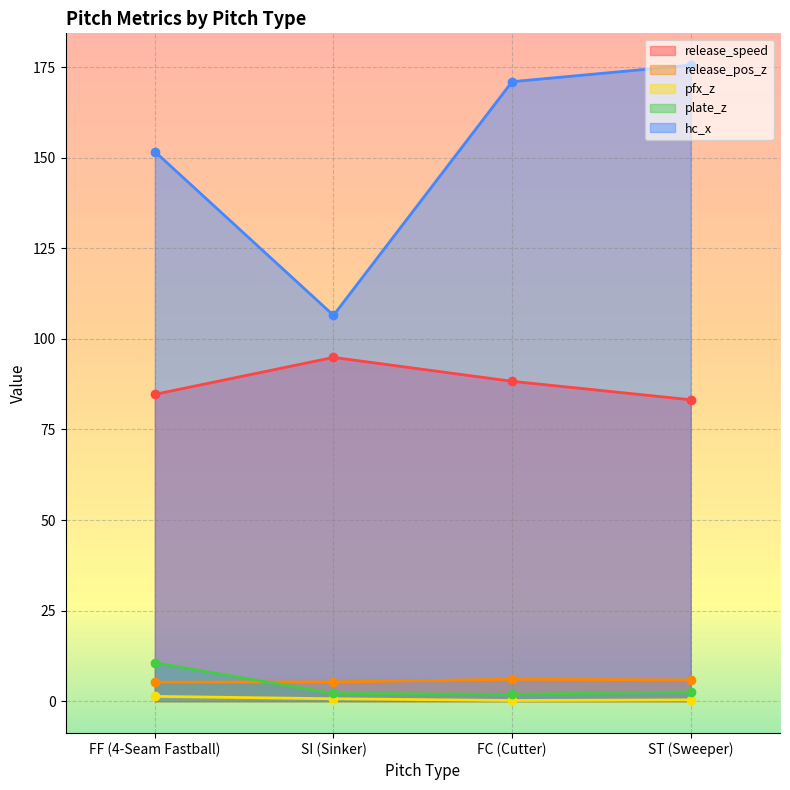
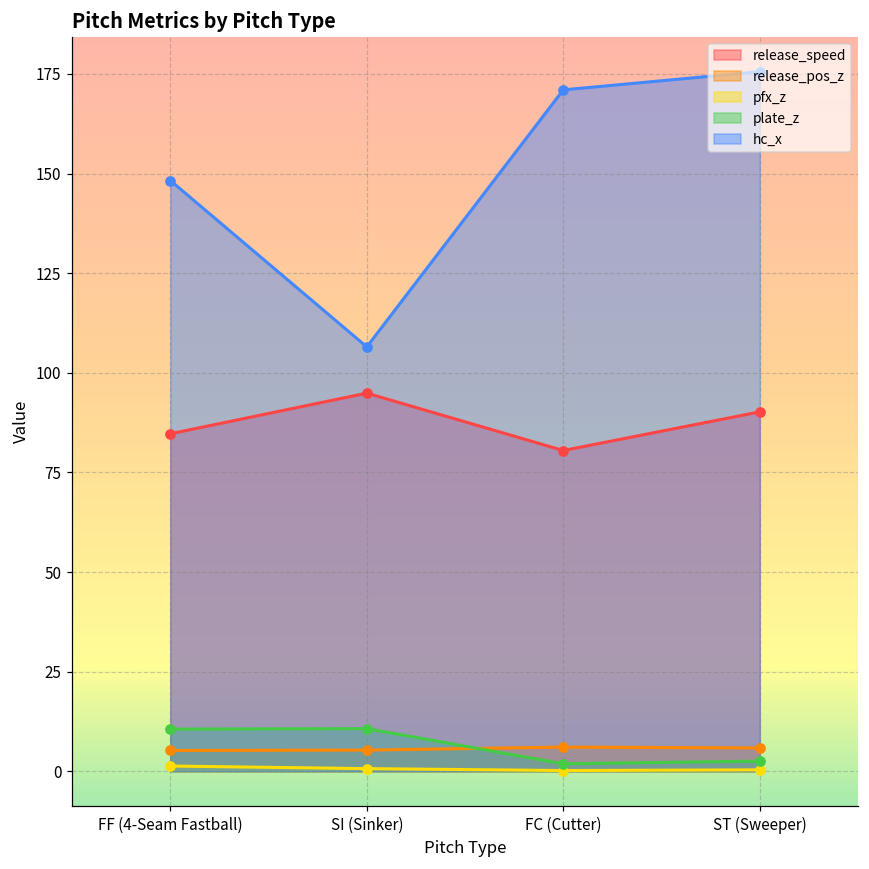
  {
    "release_speed": {
      "FF (4-Seam Fastball)": 85,
      "SI (Sinker)": 95,
-     "FC (Cutter)": 88,
-     "ST (Sweeper)": 83
+     "FC (Cutter)": 81,
+     "ST (Sweeper)": 90
    },
    "plate_z": {
      "FF (4-Seam Fastball)": 11,
-     "SI (Sinker)": 2,
+     "SI (Sinker)": 11,
      "FC (Cutter)": 2,
      "ST (Sweeper)": 3
    },
    "hc_x": {
-     "FF (4-Seam Fastball)": 152,
+     "FF (4-Seam Fastball)": 148,
      "SI (Sinker)": 107,
      "FC (Cutter)": 171
    }
  }
